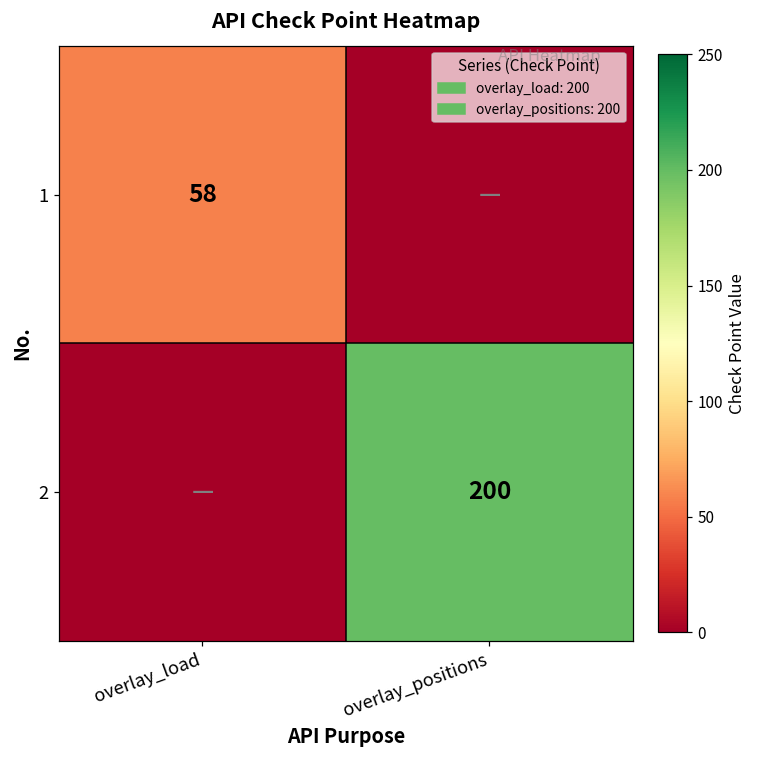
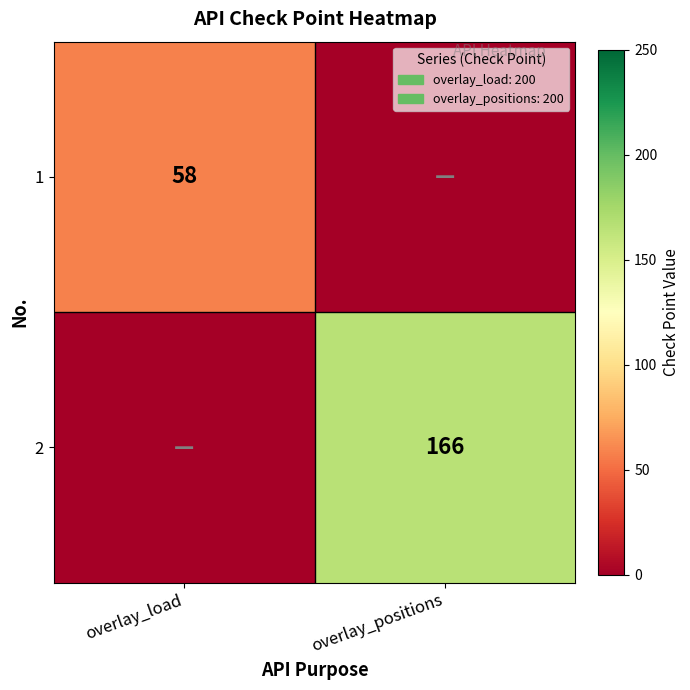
  {
    "1": {
      "overlay_load": 58
    },
    "2": {
-     "overlay_positions": 200
+     "overlay_positions": 166
    }
  }
